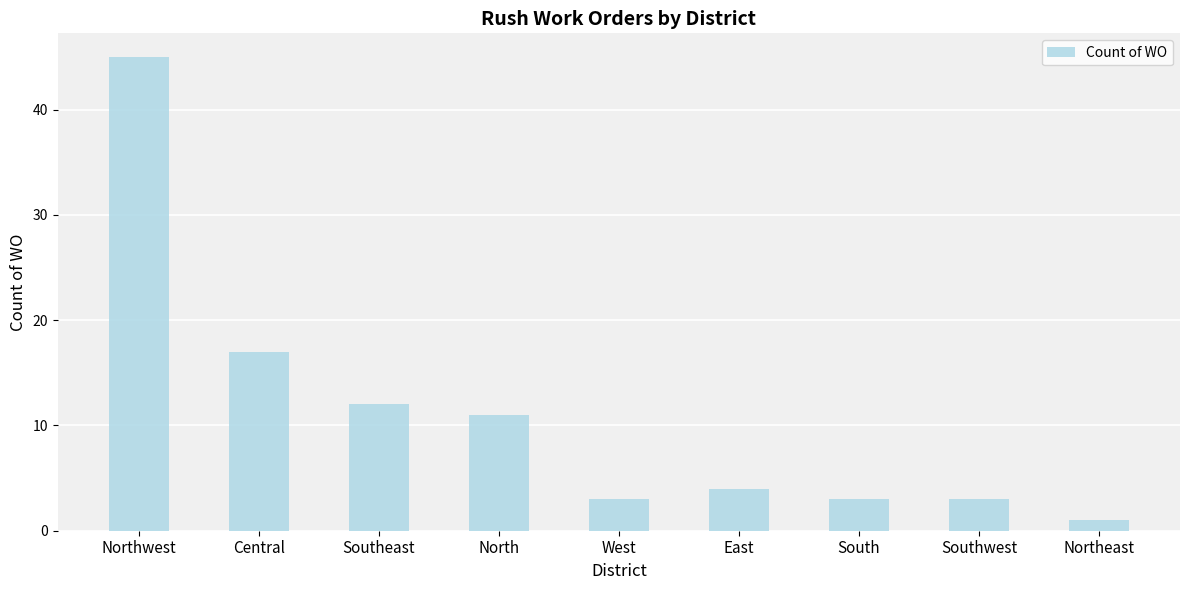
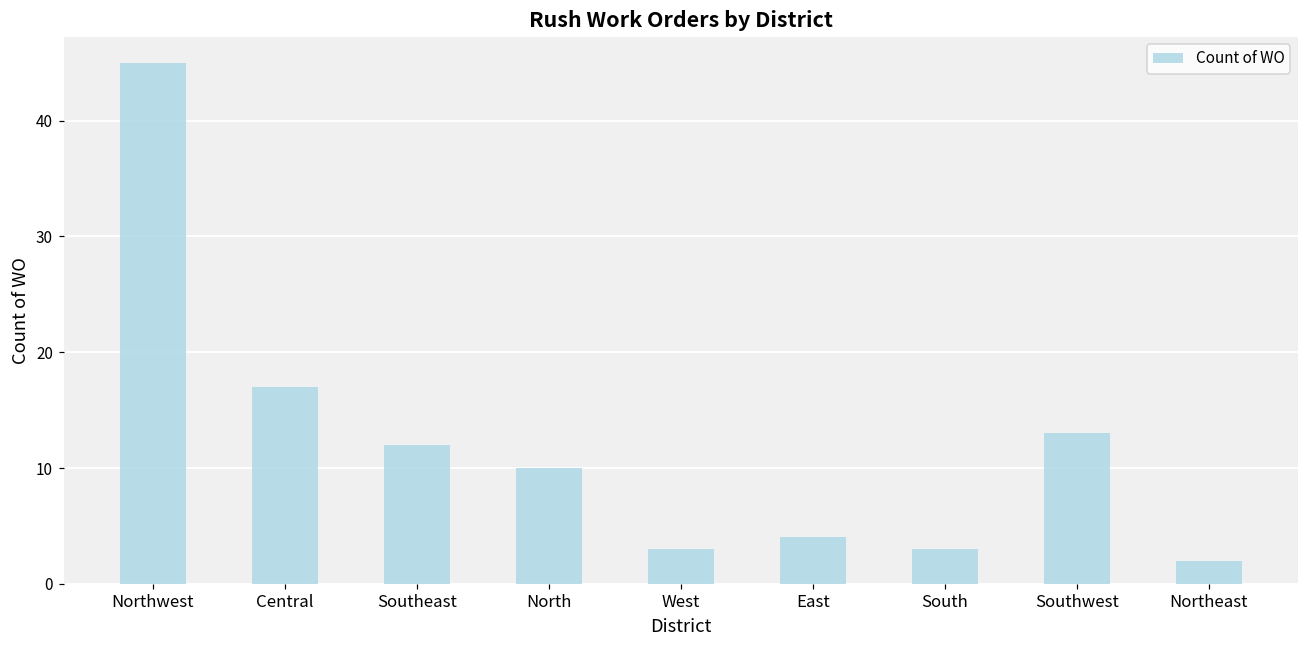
  {
    "Northwest": 45,
    "Central": 17,
    "Southeast": 12,
-   "North": 11,
+   "North": 10,
    "West": 3,
    "East": 4,
    "South": 3,
-   "Southwest": 3,
-   "Northeast": 1
+   "Southwest": 13,
+   "Northeast": 2
  }
